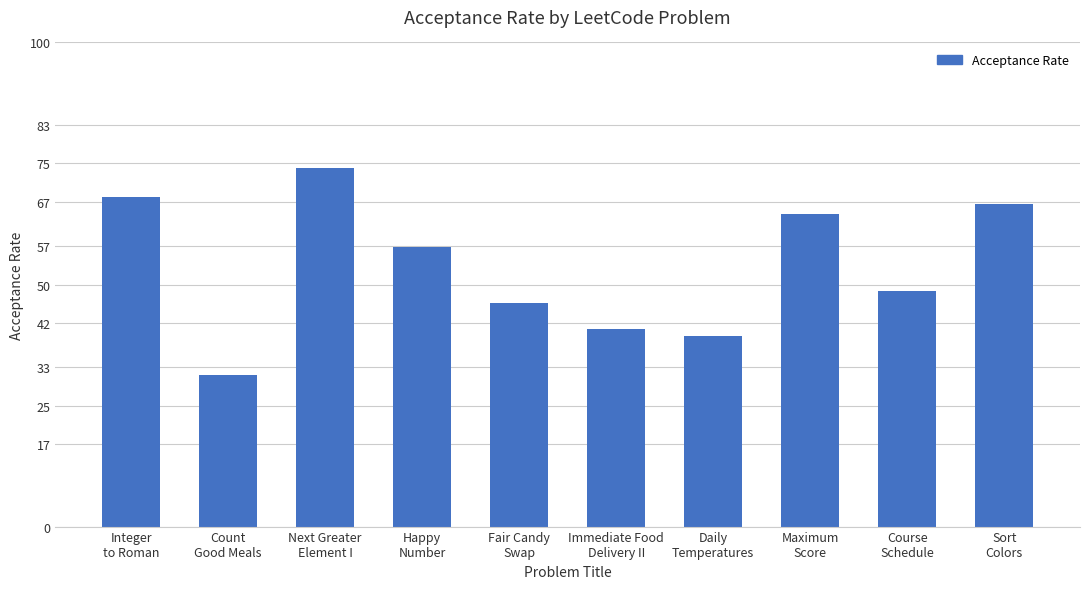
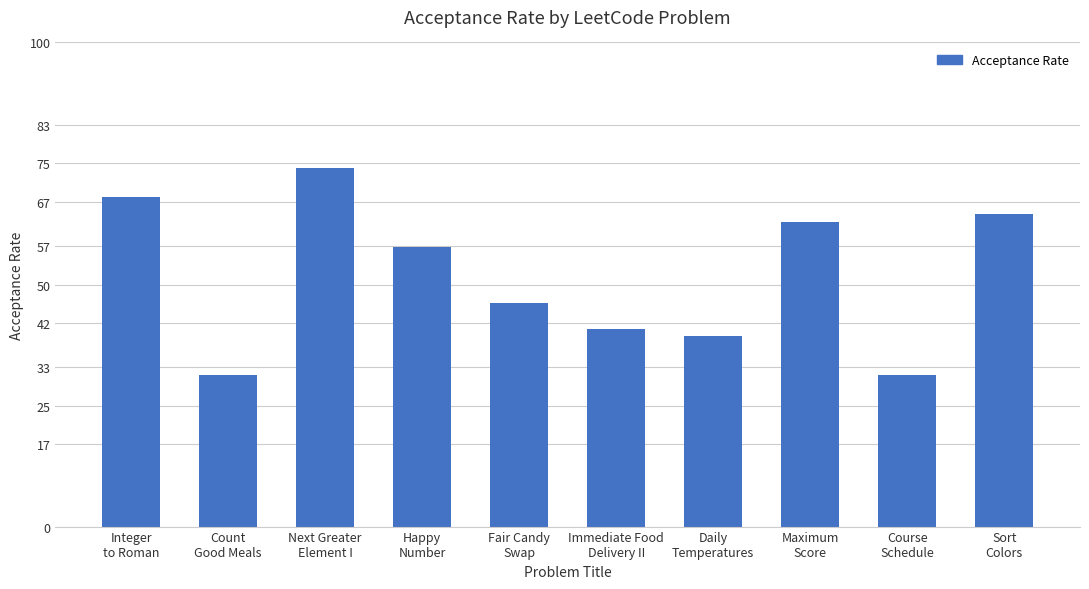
  {
    "Integer to Roman": 68,
    "Count Good Meals": 31,
    "Next Greater Element I": 74,
    "Happy Number": 58,
    "Fair Candy Swap": 46,
    "Immediate Food Delivery II": 41,
    "Daily Temperatures": 39,
-   "Maximum Score": 65,
-   "Course Schedule": 49,
-   "Sort Colors": 67
+   "Maximum Score": 63,
+   "Course Schedule": 31,
+   "Sort Colors": 64
  }
